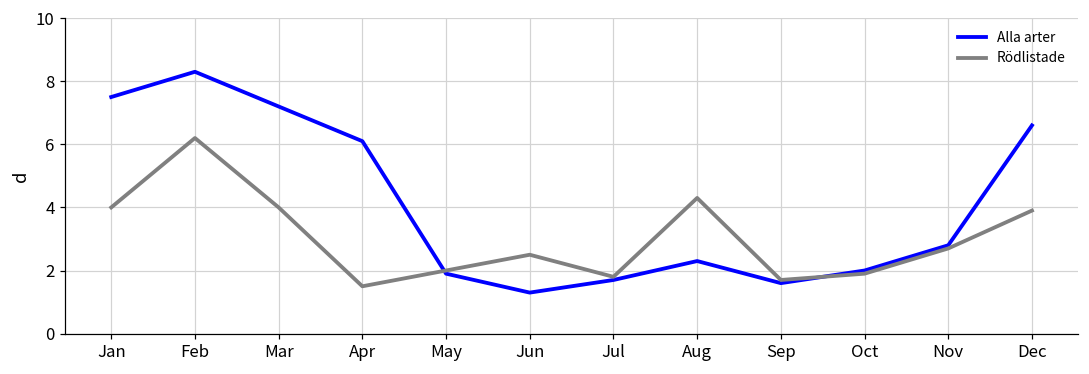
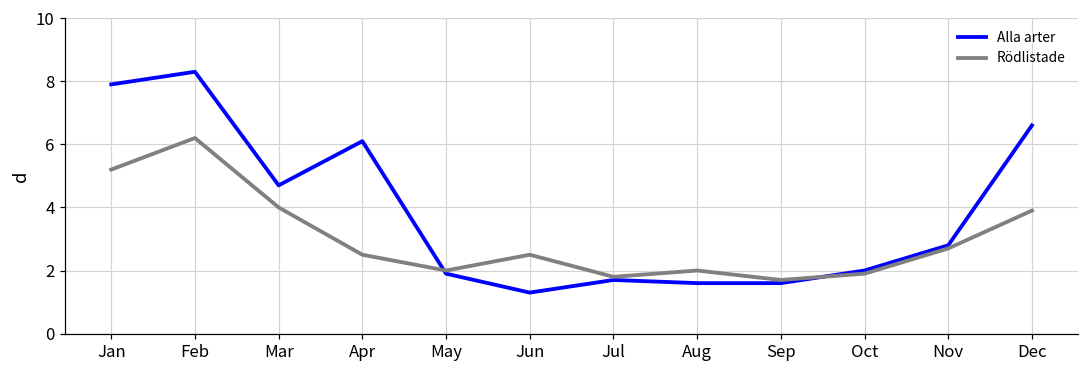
  {
    "Alla arter": {
-     "Jan": 7.5,
+     "Jan": 7.9,
      "Feb": 8.3,
-     "Mar": 7.2,
+     "Mar": 4.7,
      "Apr": 6.1,
      "May": 1.9,
      "Jun": 1.3,
      "Jul": 1.7,
-     "Aug": 2.3,
+     "Aug": 1.6,
      "Sep": 1.6,
      "Oct": 2.0,
      "Nov": 2.8,
      "Dec": 6.6
    },
    "Rödlistade": {
-     "Jan": 4.0,
+     "Jan": 5.2,
      "Feb": 6.2,
      "Mar": 4.0,
-     "Apr": 1.5,
+     "Apr": 2.5,
      "May": 2.0,
      "Jun": 2.5,
      "Jul": 1.8,
-     "Aug": 4.3,
+     "Aug": 2.0,
      "Sep": 1.7,
      "Oct": 1.9,
      "Nov": 2.7,
      "Dec": 3.9
    }
  }
